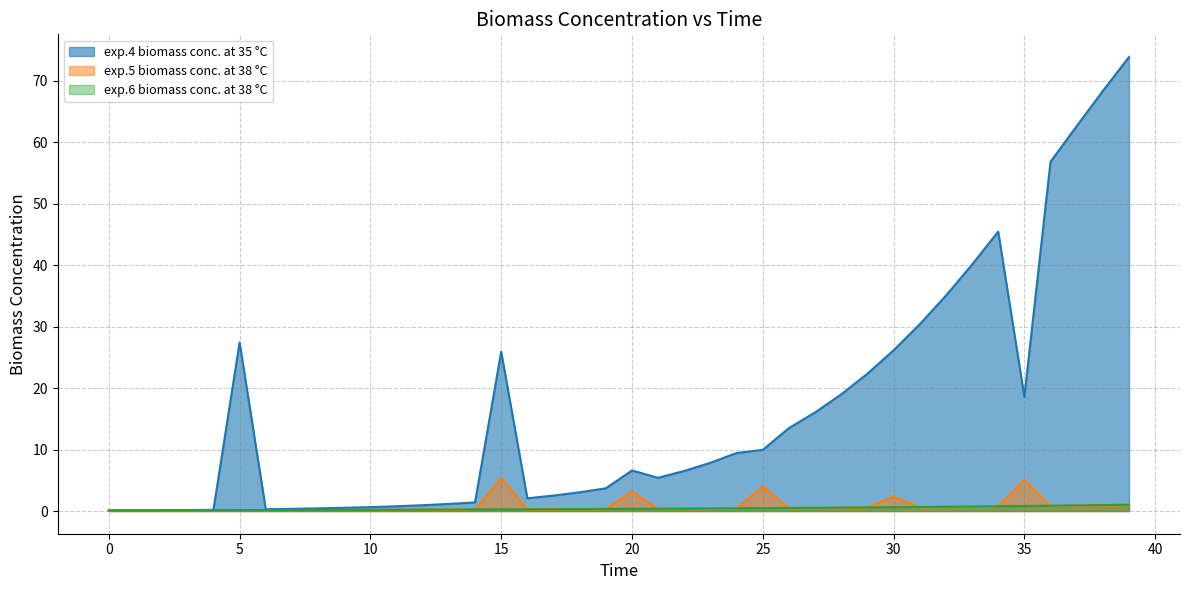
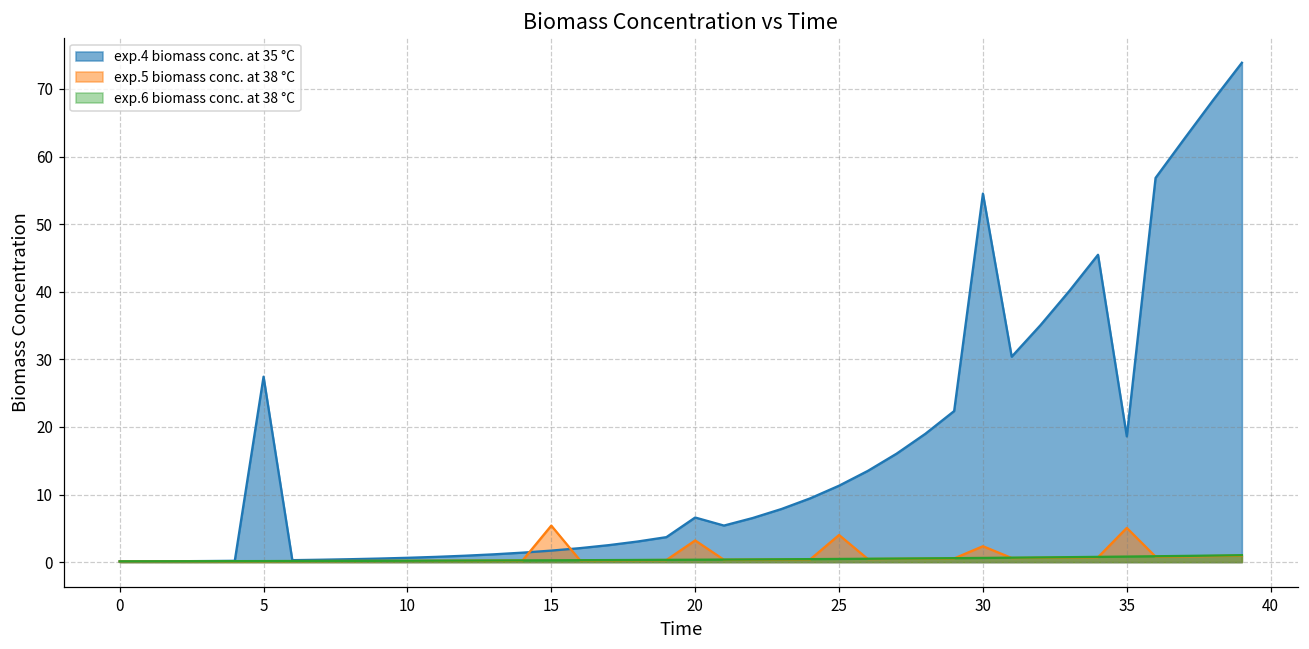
  {
    "exp.4 biomass conc. at 35 °C": {
      "5": 27,
      "10": 1,
-     "15": 26,
+     "15": 2,
      "20": 7,
-     "25": 10,
-     "30": 26,
+     "25": 11,
+     "30": 55,
      "35": 19
    },
    "exp.5 biomass conc. at 38 °C": {
      "15": 5,
      "20": 3,
      "25": 4,
      "30": 2,
      "35": 5
    },
    "exp.6 biomass conc. at 38 °C": {
      "15": 0,
      "20": 0,
      "25": 0,
      "30": 1,
      "35": 1
    }
  }
